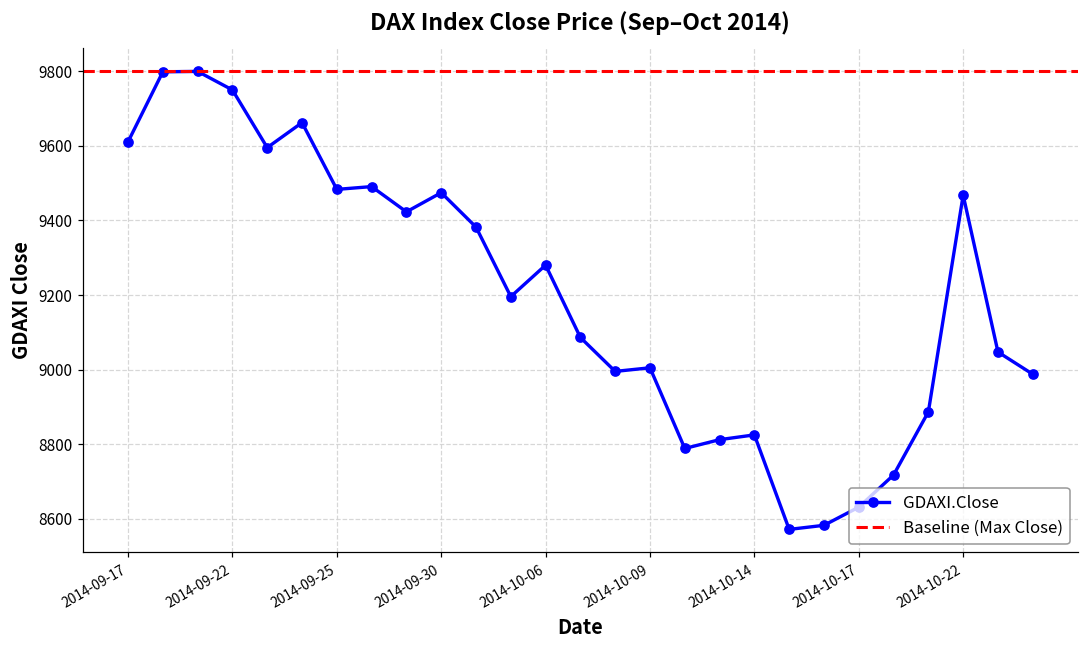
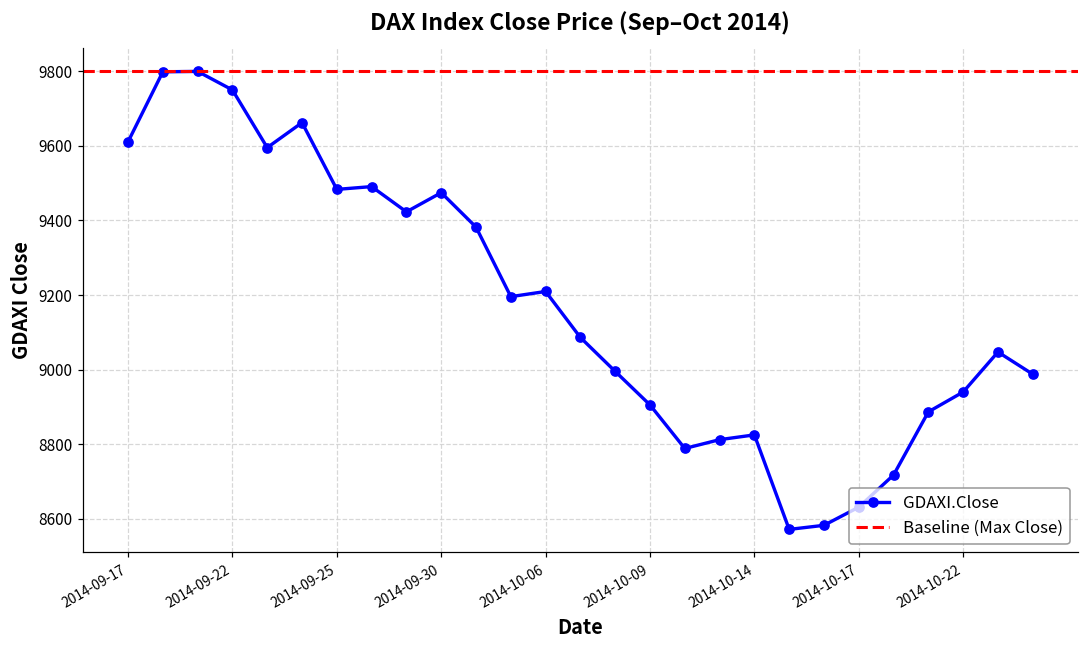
  {
    "2014-09-17": 9610,
    "2014-09-22": 9750,
    "2014-09-25": 9480,
    "2014-09-30": 9470,
-   "2014-10-06": 9280,
-   "2014-10-09": 9010,
+   "2014-10-06": 9210,
+   "2014-10-09": 8910,
    "2014-10-14": 8830,
-   "2014-10-22": 9470
+   "2014-10-22": 8940
  }
